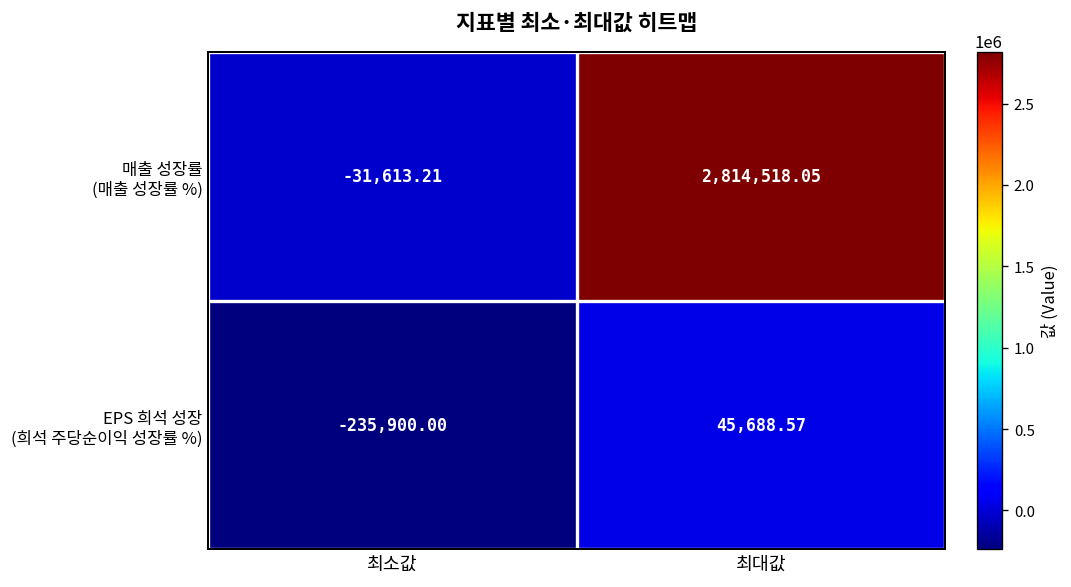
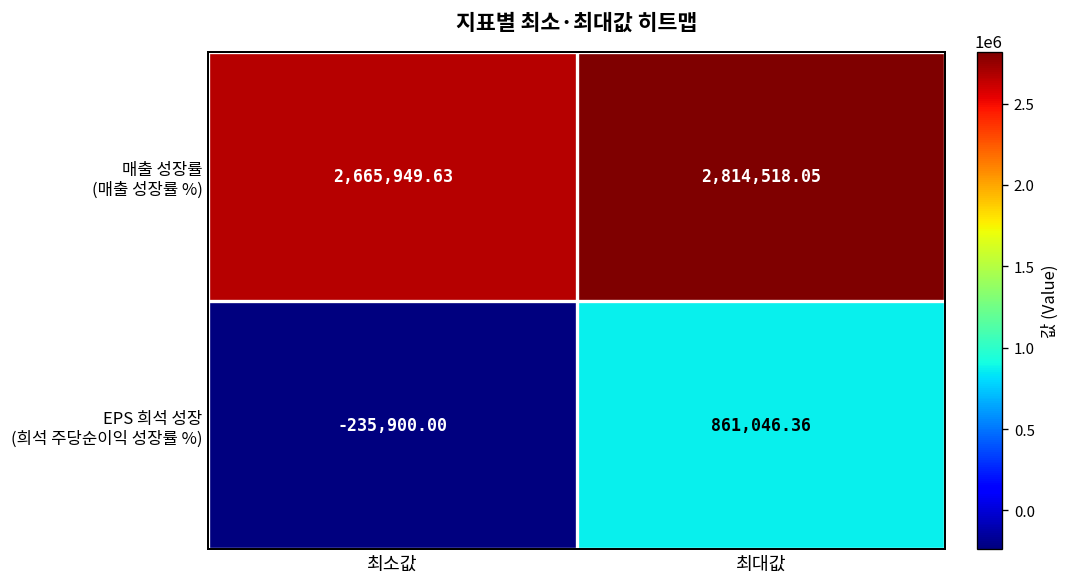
  {
    "매출 성장률 (매출 성장률 %)": {
-     "최소값": "-31,613.21",
+     "최소값": "2,665,949.63",
      "최대값": "2,814,518.05"
    },
    "EPS 희석 성장 (희석 주당순이익 성장률 %)": {
      "최소값": "-235,900.00",
-     "최대값": "45,688.57"
+     "최대값": "861,046.36"
    }
  }
